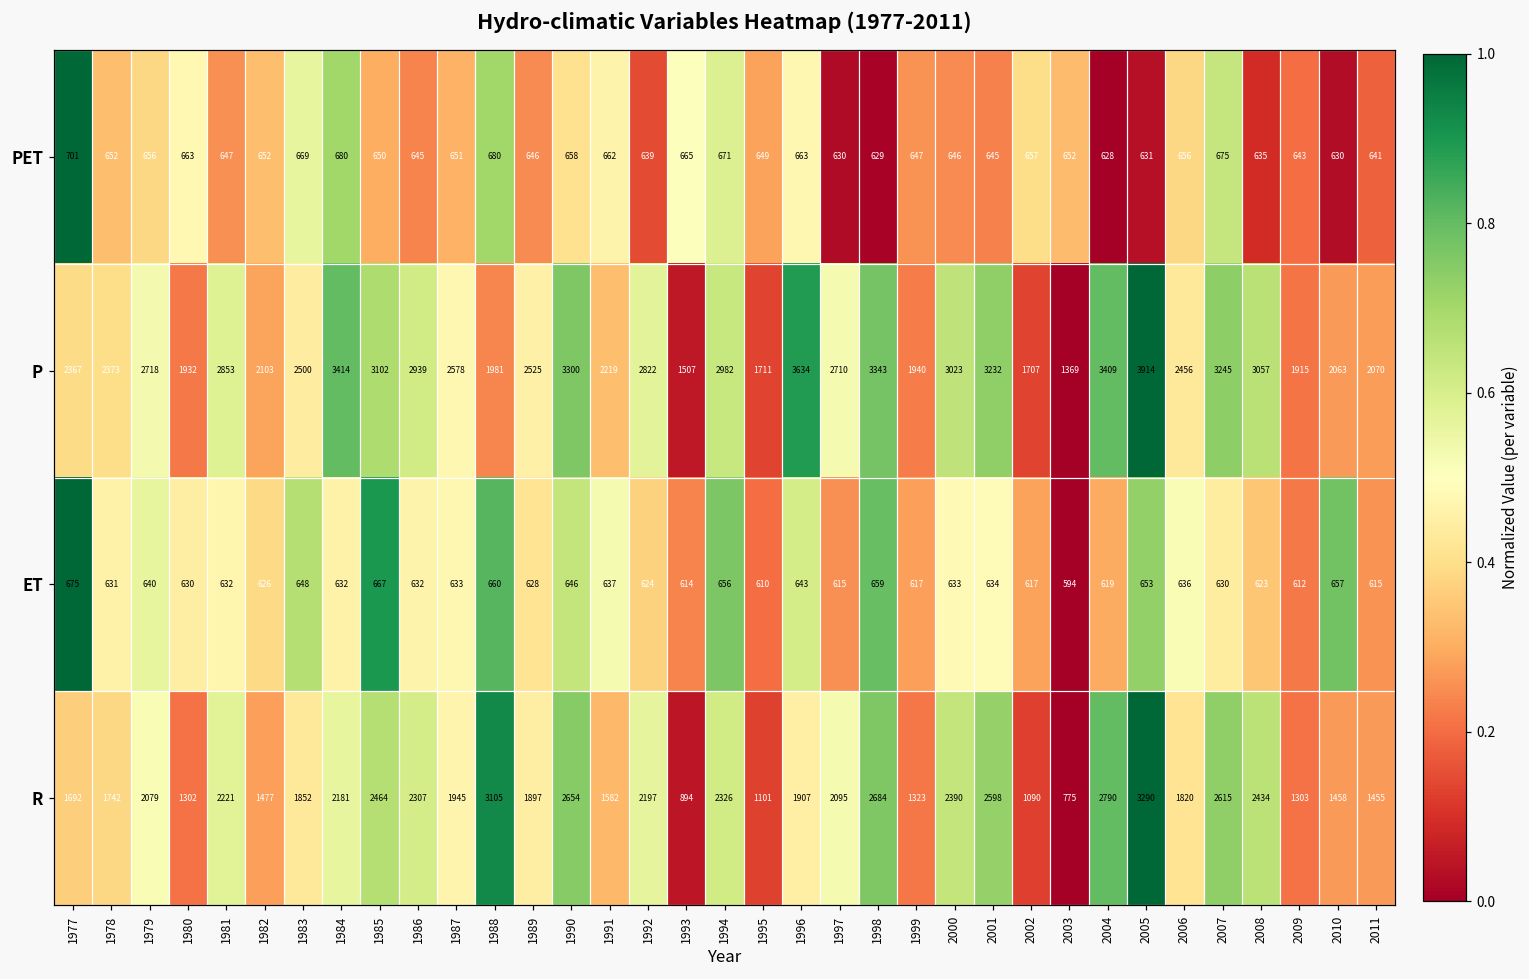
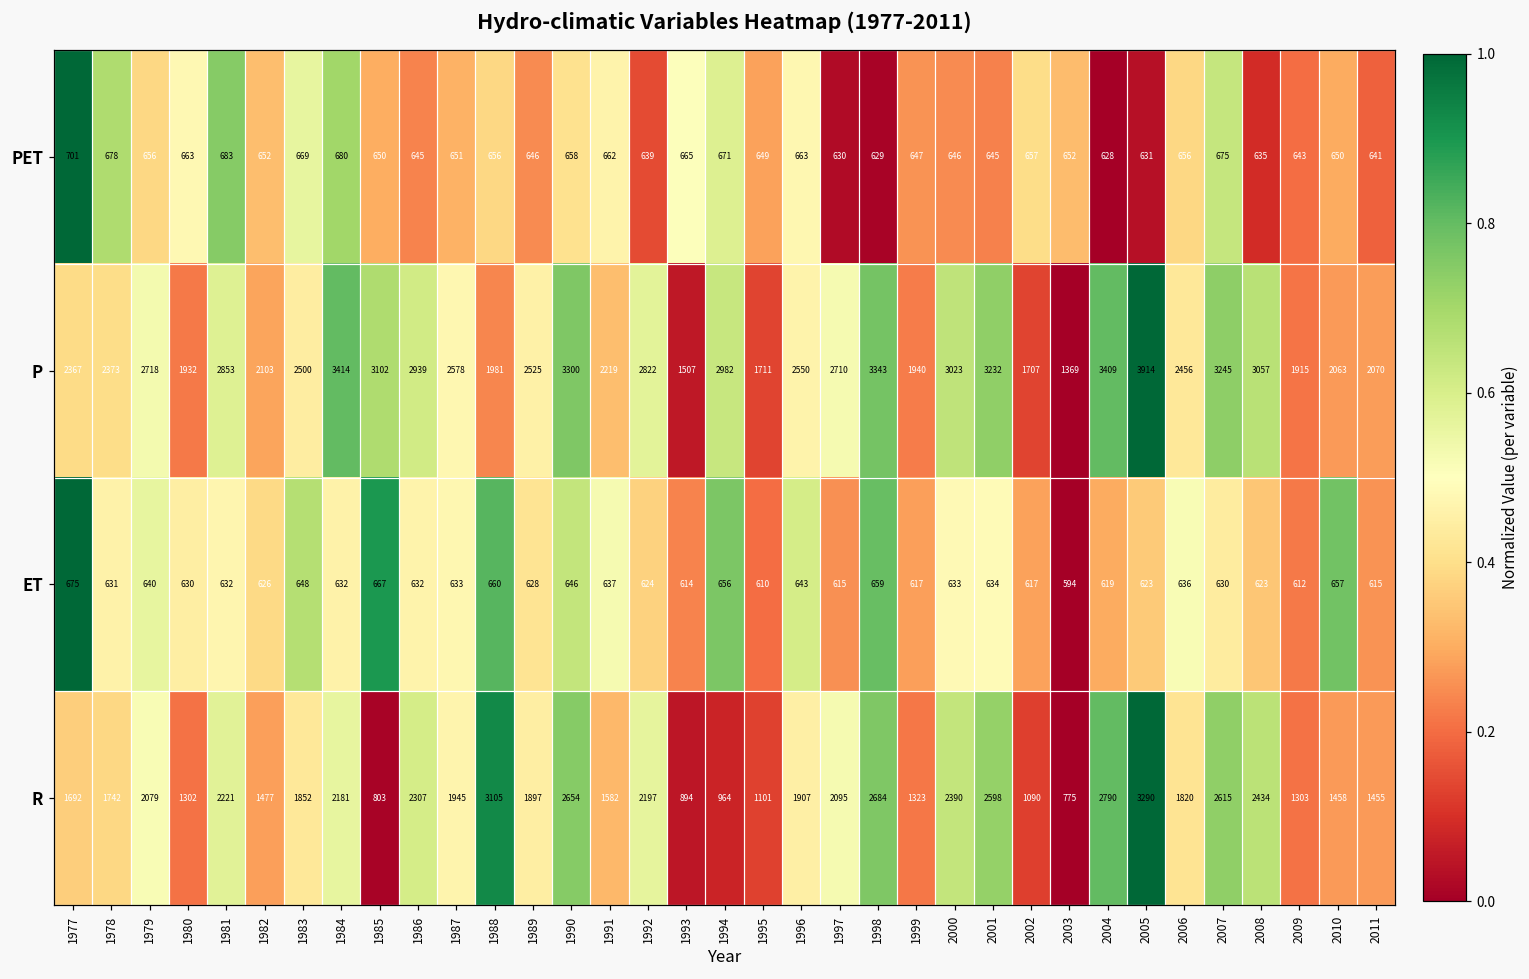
  {
    "PET": {
      "1977": 701,
-     "1978": 652,
+     "1978": 678,
      "1979": 656,
      "1980": 663,
-     "1981": 647,
+     "1981": 683,
      "1982": 652,
      "1983": 669,
      "1984": 680,
      "1985": 650,
      "1986": 645,
      "1987": 651,
-     "1988": 680,
+     "1988": 656,
      "1989": 646,
      "1990": 658,
      "1991": 662,
      "1992": 639,
      "1993": 665,
      "1994": 671,
      "1995": 649,
      "1996": 663,
      "1997": 630,
      "1998": 629,
      "1999": 647,
      "2000": 646,
      "2001": 645,
      "2002": 657,
      "2003": 652,
      "2004": 628,
      "2005": 631,
      "2006": 656,
      "2007": 675,
      "2008": 635,
      "2009": 643,
-     "2010": 630,
+     "2010": 650,
      "2011": 641
    },
    "P": {
      "1977": 2367,
      "1978": 2373,
      "1979": 2718,
      "1980": 1932,
      "1981": 2853,
      "1982": 2103,
      "1983": 2500,
      "1984": 3414,
      "1985": 3102,
      "1986": 2939,
      "1987": 2578,
      "1988": 1981,
      "1989": 2525,
      "1990": 3300,
      "1991": 2219,
      "1992": 2822,
      "1993": 1507,
      "1994": 2982,
      "1995": 1711,
-     "1996": 3634,
+     "1996": 2550,
      "1997": 2710,
      "1998": 3343,
      "1999": 1940,
      "2000": 3023,
      "2001": 3232,
      "2002": 1707,
      "2003": 1369,
      "2004": 3409,
      "2005": 3914,
      "2006": 2456,
      "2007": 3245,
      "2008": 3057,
      "2009": 1915,
      "2010": 2063,
      "2011": 2070
    },
    "ET": {
      "1977": 675,
      "1978": 631,
      "1979": 640,
      "1980": 630,
      "1981": 632,
      "1982": 626,
      "1983": 648,
      "1984": 632,
      "1985": 667,
      "1986": 632,
      "1987": 633,
      "1988": 660,
      "1989": 628,
      "1990": 646,
      "1991": 637,
      "1992": 624,
      "1993": 614,
      "1994": 656,
      "1995": 610,
      "1996": 643,
      "1997": 615,
      "1998": 659,
      "1999": 617,
      "2000": 633,
      "2001": 634,
      "2002": 617,
      "2003": 594,
      "2004": 619,
-     "2005": 653,
+     "2005": 623,
      "2006": 636,
      "2007": 630,
      "2008": 623,
      "2009": 612,
      "2010": 657,
      "2011": 615
    },
    "R": {
      "1977": 1692,
      "1978": 1742,
      "1979": 2079,
      "1980": 1302,
      "1981": 2221,
      "1982": 1477,
      "1983": 1852,
      "1984": 2181,
-     "1985": 2464,
+     "1985": 803,
      "1986": 2307,
      "1987": 1945,
      "1988": 3105,
      "1989": 1897,
      "1990": 2654,
      "1991": 1582,
      "1992": 2197,
      "1993": 894,
-     "1994": 2326,
+     "1994": 964,
      "1995": 1101,
      "1996": 1907,
      "1997": 2095,
      "1998": 2684,
      "1999": 1323,
      "2000": 2390,
      "2001": 2598,
      "2002": 1090,
      "2003": 775,
      "2004": 2790,
      "2005": 3290,
      "2006": 1820,
      "2007": 2615,
      "2008": 2434,
      "2009": 1303,
      "2010": 1458,
      "2011": 1455
    }
  }
